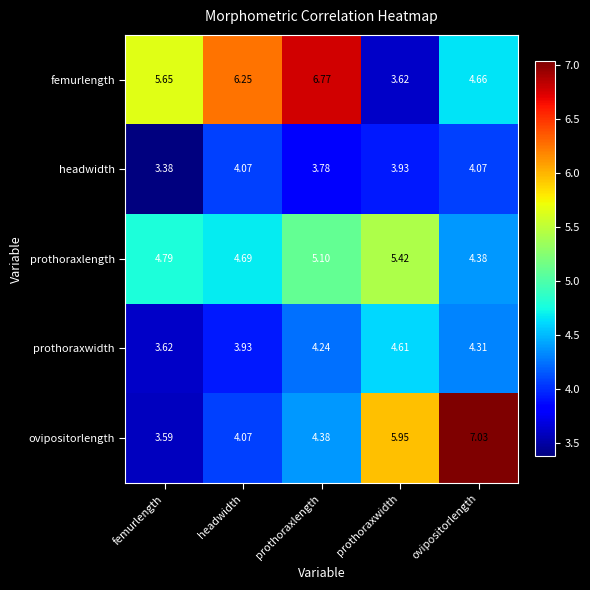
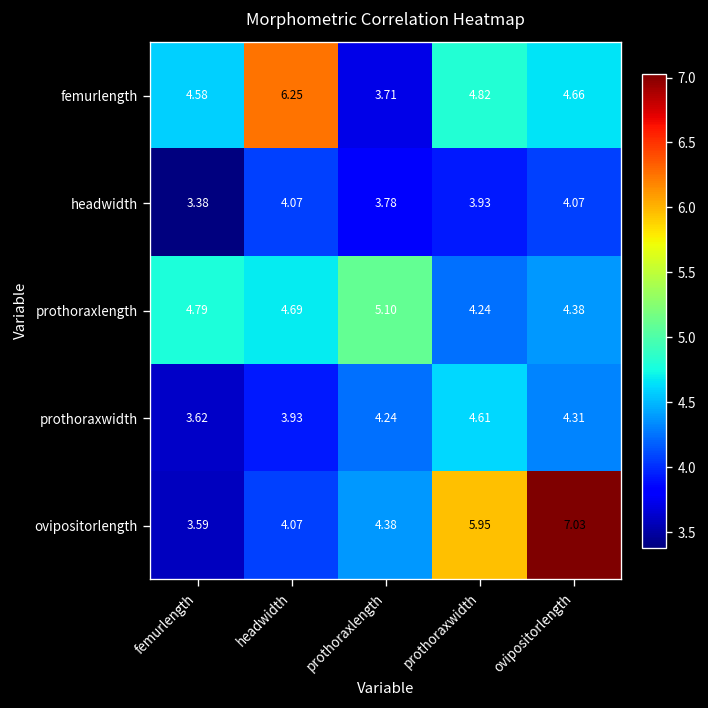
  {
    "femurlength": {
-     "femurlength": 5.65,
+     "femurlength": 4.58,
      "headwidth": 6.25,
-     "prothoraxlength": 6.77,
-     "prothoraxwidth": 3.62,
+     "prothoraxlength": 3.71,
+     "prothoraxwidth": 4.82,
      "ovipositorlength": 4.66
    },
    "headwidth": {
      "femurlength": 3.38,
      "headwidth": 4.07,
      "prothoraxlength": 3.78,
      "prothoraxwidth": 3.93,
      "ovipositorlength": 4.07
    },
    "prothoraxlength": {
      "femurlength": 4.79,
      "headwidth": 4.69,
      "prothoraxlength": 5.10,
-     "prothoraxwidth": 5.42,
+     "prothoraxwidth": 4.24,
      "ovipositorlength": 4.38
    },
    "prothoraxwidth": {
      "femurlength": 3.62,
      "headwidth": 3.93,
      "prothoraxlength": 4.24,
      "prothoraxwidth": 4.61,
      "ovipositorlength": 4.31
    },
    "ovipositorlength": {
      "femurlength": 3.59,
      "headwidth": 4.07,
      "prothoraxlength": 4.38,
      "prothoraxwidth": 5.95,
      "ovipositorlength": 7.03
    }
  }
